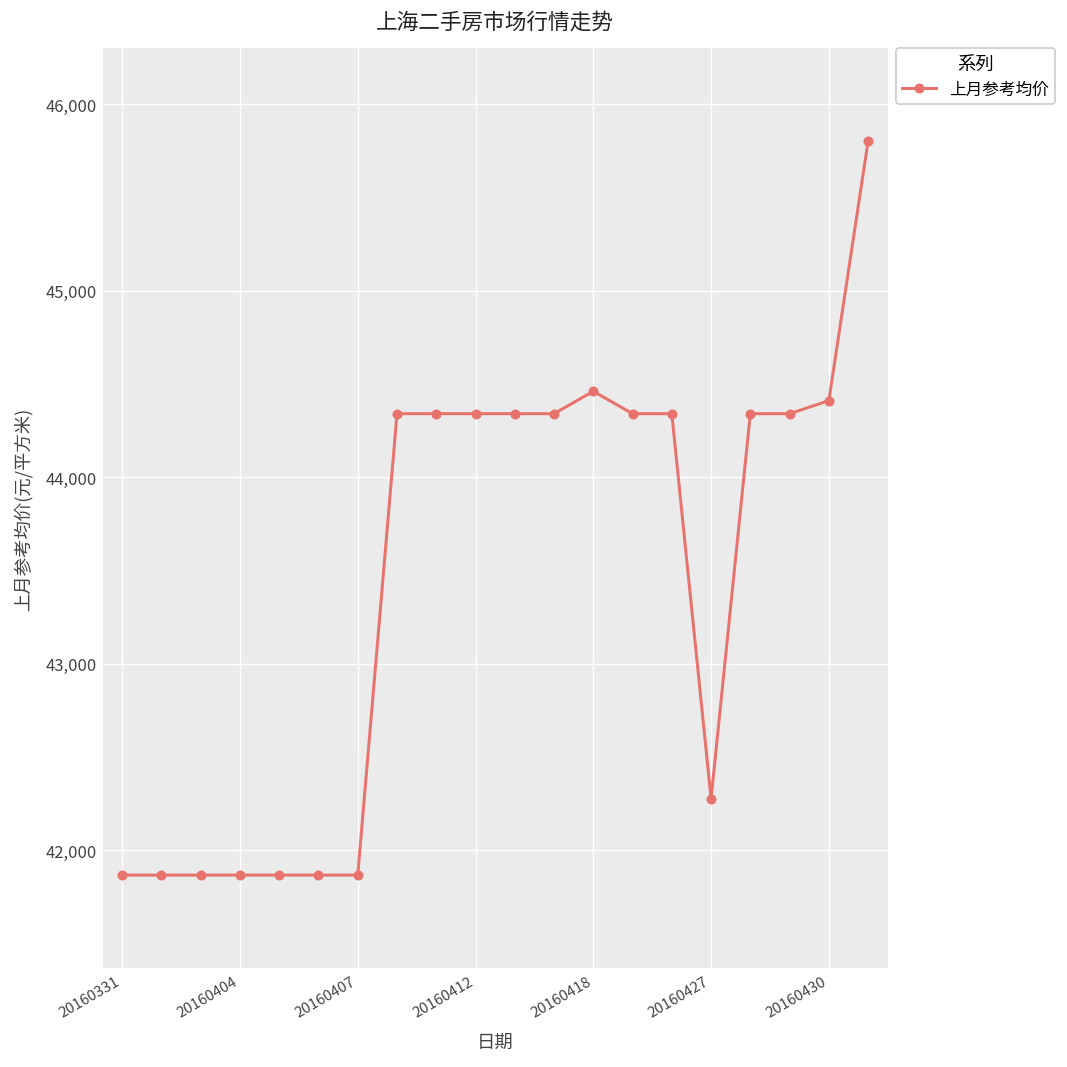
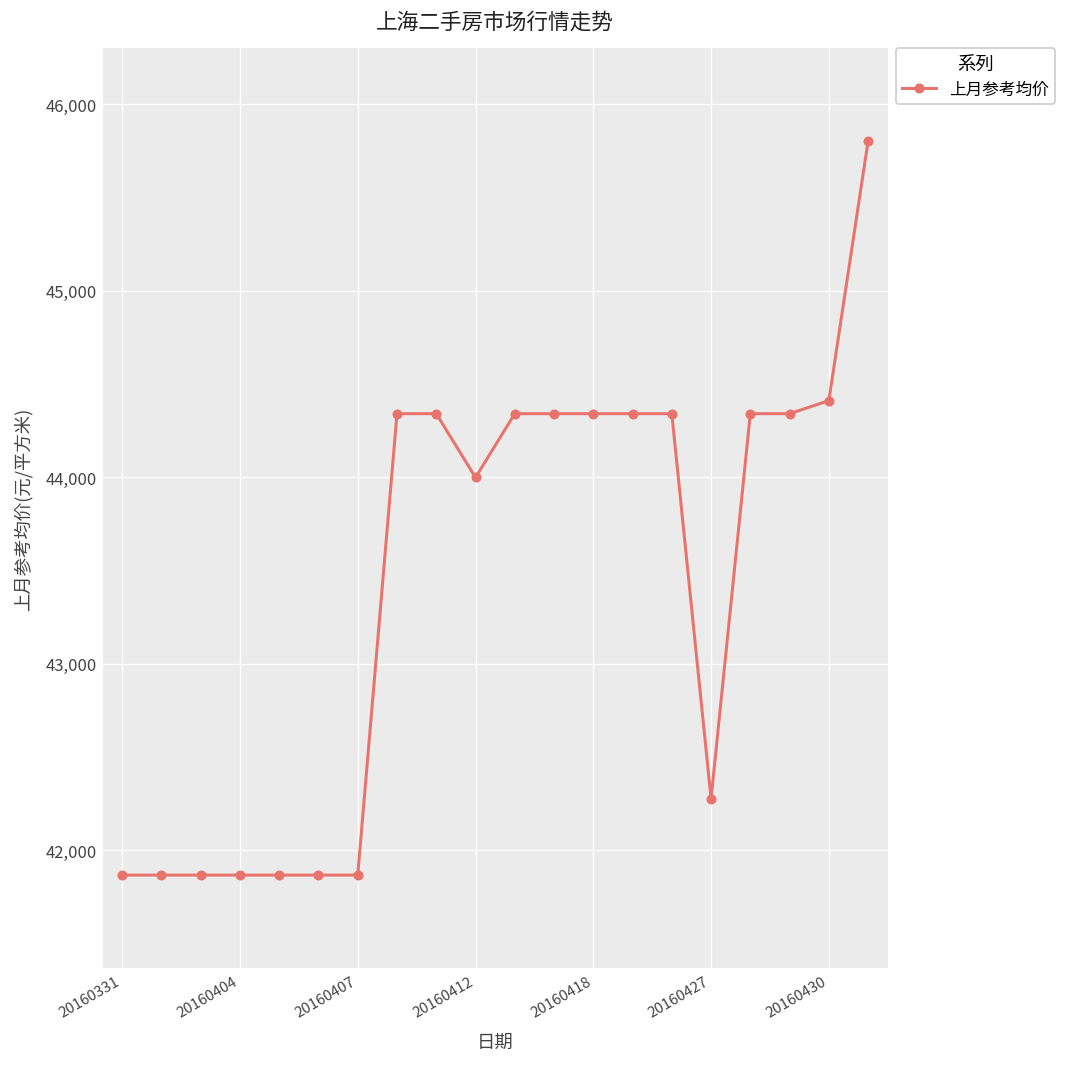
  {
    "20160331": "41,870",
    "20160404": "41,870",
    "20160407": "41,870",
-   "20160412": "44,340",
-   "20160418": "44,460",
+   "20160412": "44,000",
+   "20160418": "44,340",
    "20160427": "42,280",
    "20160430": "44,410"
  }
